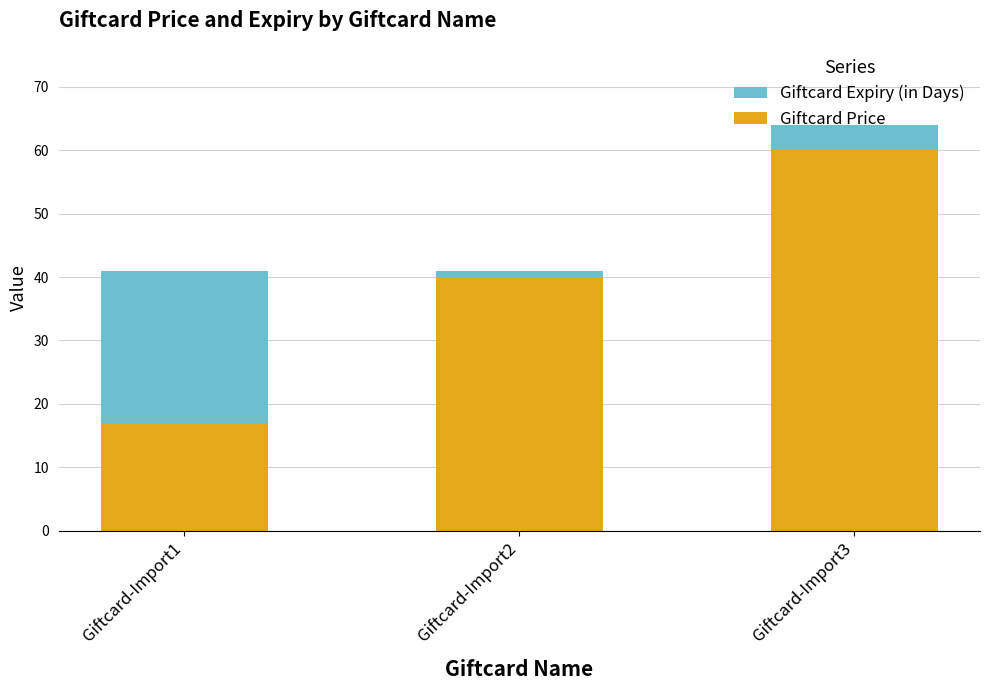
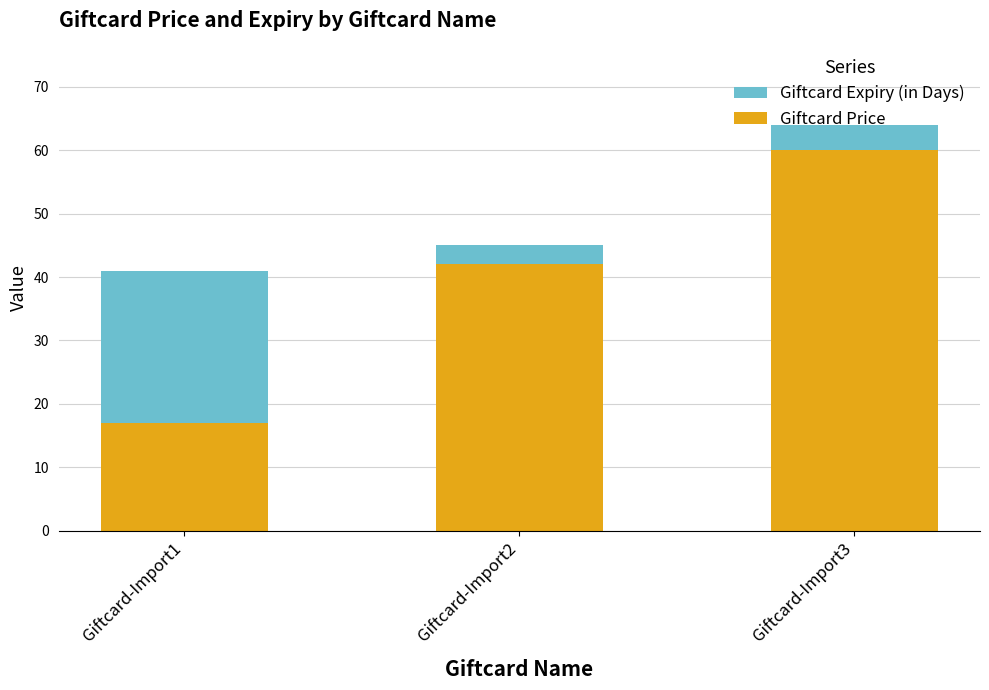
  {
    "Giftcard Price": {
      "Giftcard-Import1": 17,
-     "Giftcard-Import2": 40,
+     "Giftcard-Import2": 42,
      "Giftcard-Import3": 60
    },
    "Giftcard Expiry (in Days)": {
      "Giftcard-Import1": 24,
-     "Giftcard-Import2": 1,
+     "Giftcard-Import2": 3,
      "Giftcard-Import3": 4
    }
  }
